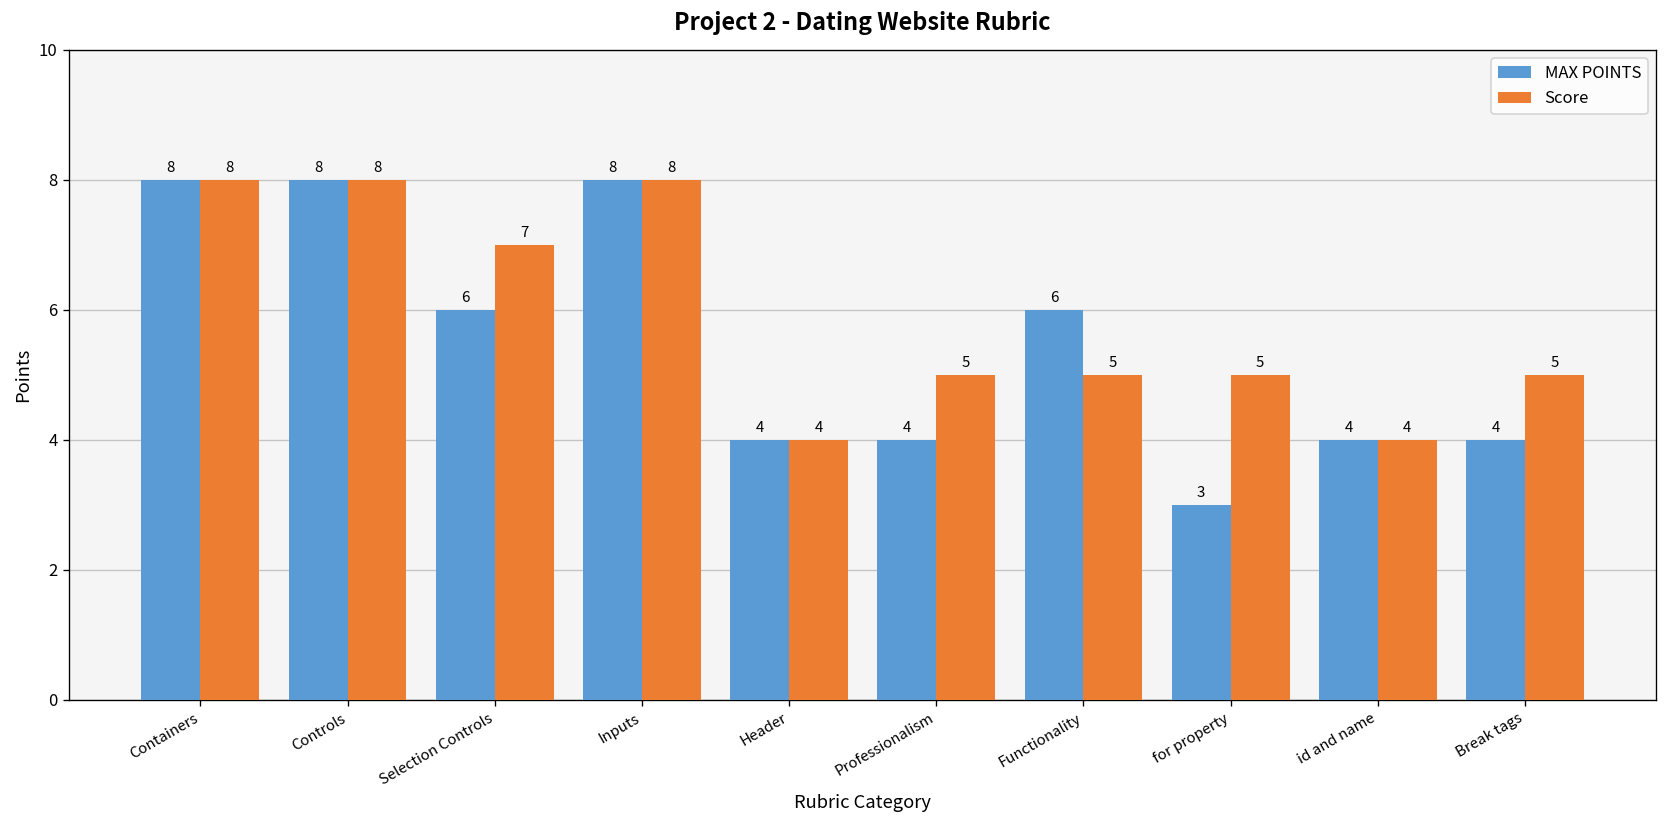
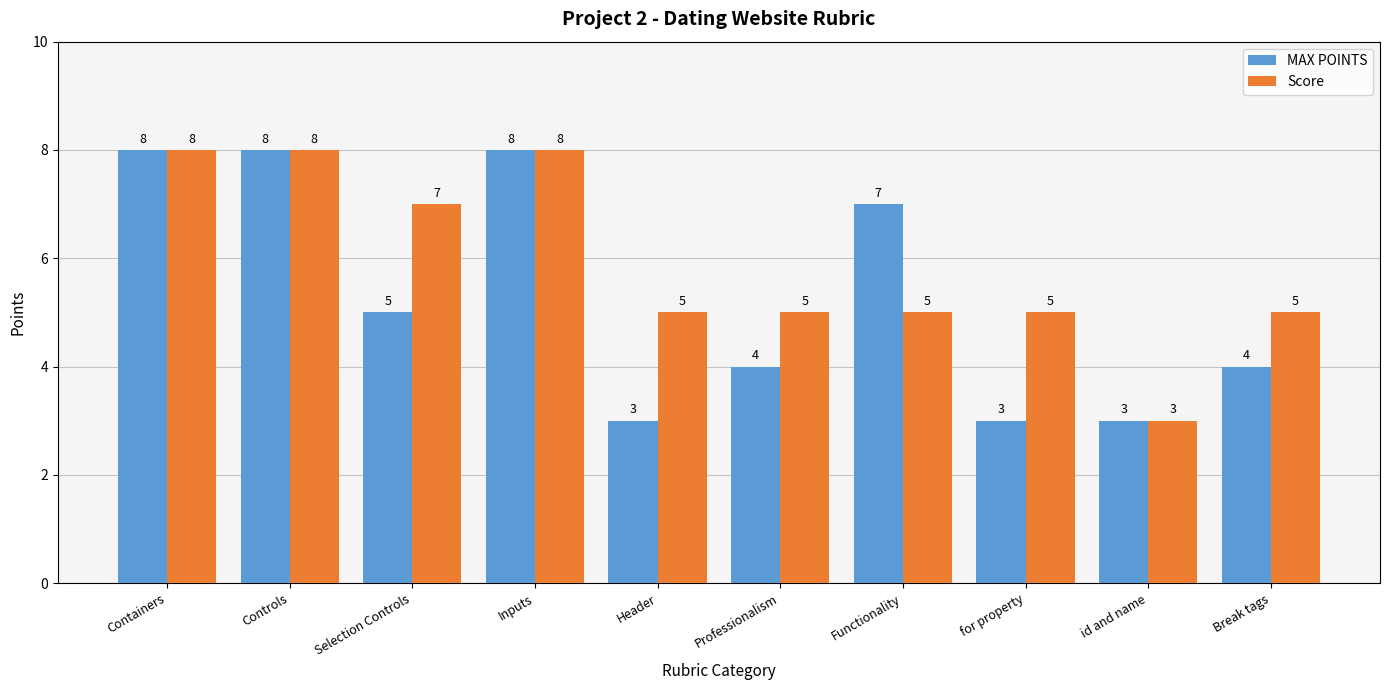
  {
    "MAX POINTS": {
      "Containers": 8,
      "Controls": 8,
-     "Selection Controls": 6,
+     "Selection Controls": 5,
      "Inputs": 8,
-     "Header": 4,
+     "Header": 3,
      "Professionalism": 4,
-     "Functionality": 6,
+     "Functionality": 7,
      "for property": 3,
-     "id and name": 4,
+     "id and name": 3,
      "Break tags": 4
    },
    "Score": {
      "Containers": 8,
      "Controls": 8,
      "Selection Controls": 7,
      "Inputs": 8,
-     "Header": 4,
+     "Header": 5,
      "Professionalism": 5,
      "Functionality": 5,
      "for property": 5,
-     "id and name": 4,
+     "id and name": 3,
      "Break tags": 5
    }
  }
